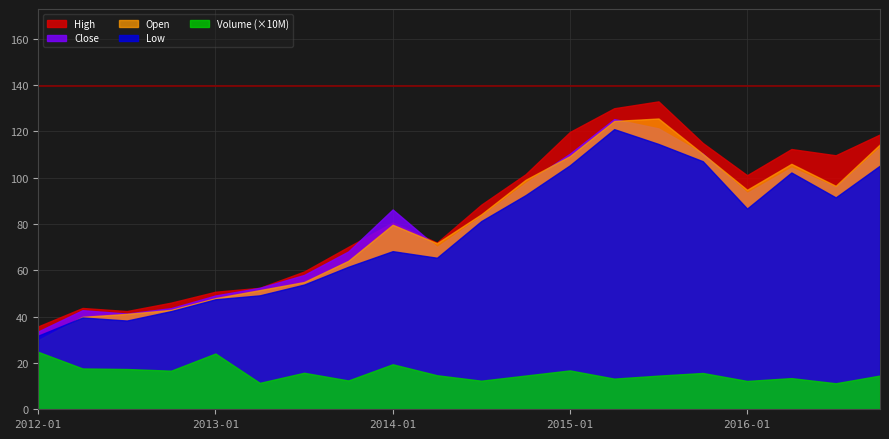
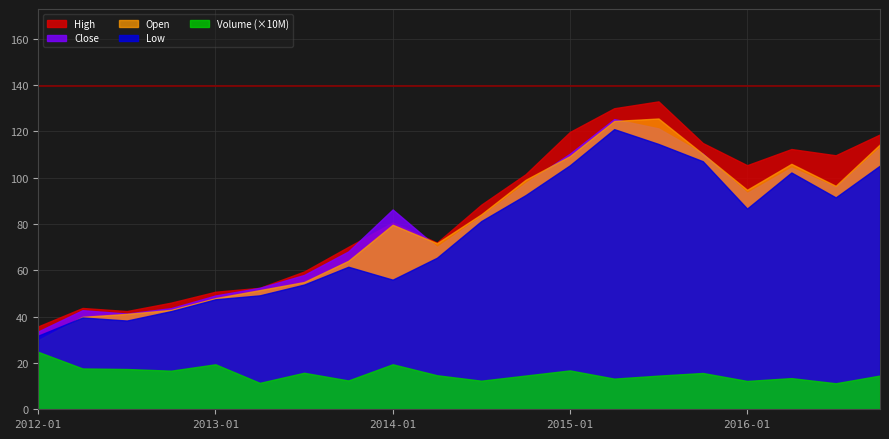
  {
    "High": {
      "2012-01": 36,
      "2013-01": 51,
      "2015-01": 120,
-     "2016-01": 101
+     "2016-01": 105
    },
    "Close": {
      "2012-01": 34,
      "2013-01": 49,
      "2014-01": 86,
      "2016-01": 93
    },
    "Open": {
      "2012-01": 30,
      "2016-01": 95
    },
    "Low": {
      "2012-01": 32,
-     "2014-01": 68,
+     "2014-01": 56,
      "2015-01": 105,
      "2016-01": 87
    },
    "Volume (×10M)": {
      "2012-01": 25,
-     "2013-01": 24,
+     "2013-01": 19,
      "2014-01": 19,
      "2015-01": 17,
      "2016-01": 12
    }
  }
